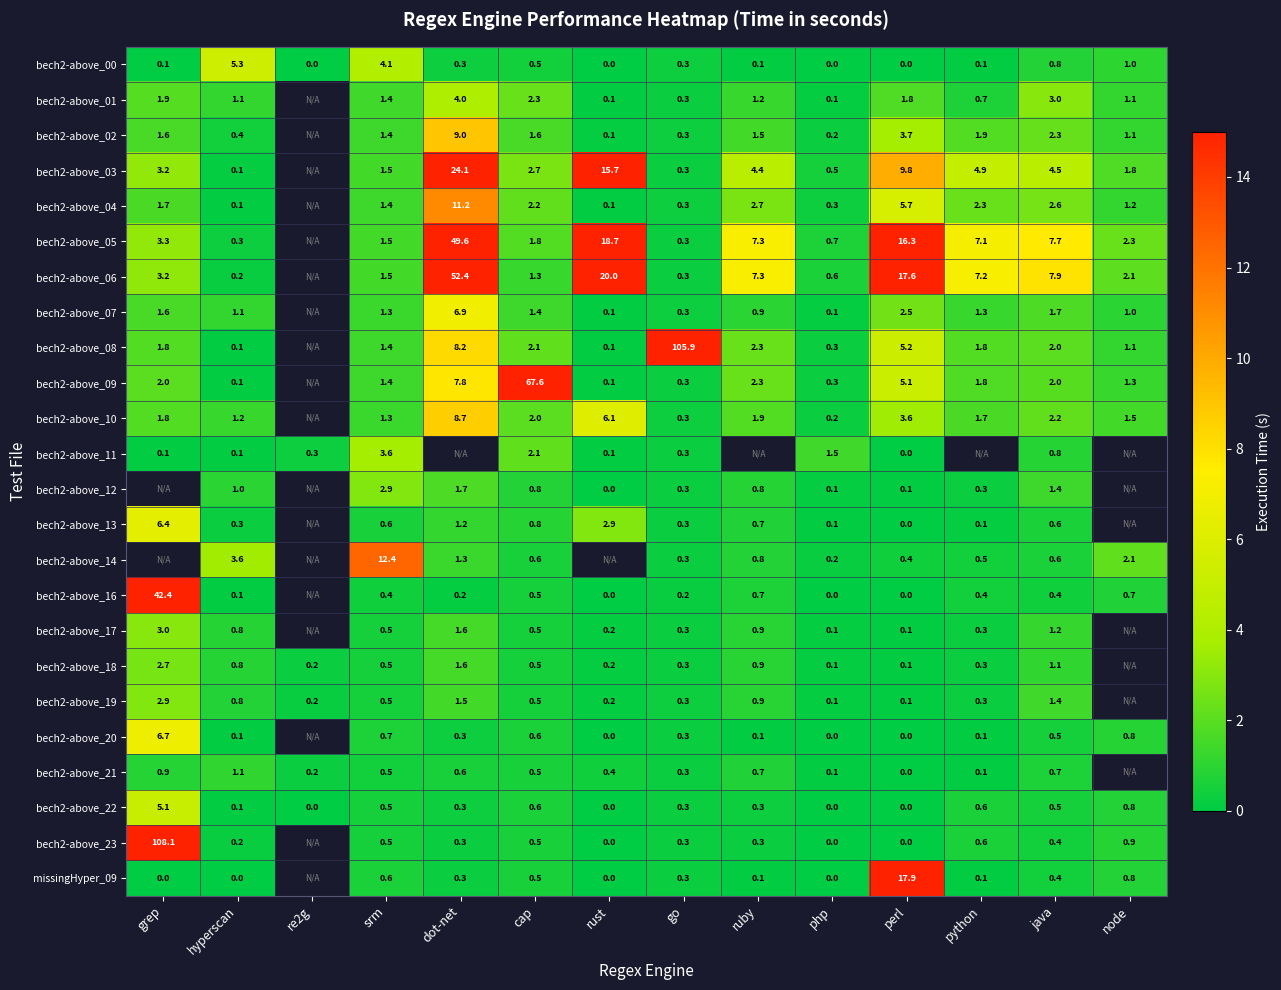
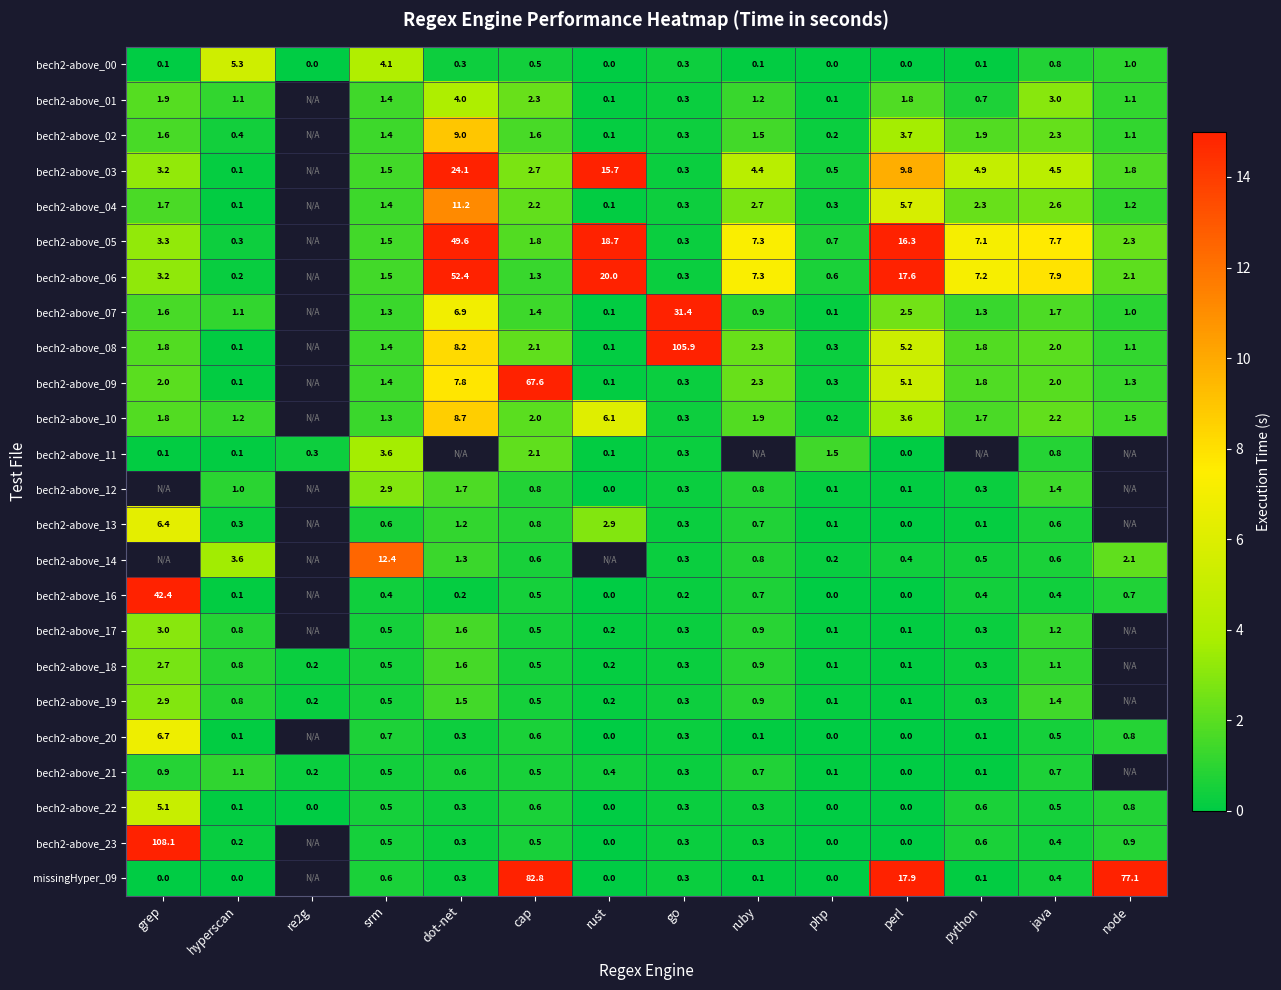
  {
    "bech2-above_07": {
      "grep": 1.6,
      "hyperscan": 1.1,
      "srm": 1.3,
      "dot-net": 6.9,
      "cap": 1.4,
      "rust": 0.1,
-     "go": 0.3,
+     "go": 31.4,
      "ruby": 0.9,
      "php": 0.1,
      "perl": 2.5,
      "python": 1.3,
      "java": 1.7,
      "node": 1.0
    },
    "missingHyper_09": {
      "grep": 0.0,
      "hyperscan": 0.0,
      "srm": 0.6,
      "dot-net": 0.3,
-     "cap": 0.5,
+     "cap": 82.8,
      "rust": 0.0,
      "go": 0.3,
      "ruby": 0.1,
      "php": 0.0,
      "perl": 17.9,
      "python": 0.1,
      "java": 0.4,
-     "node": 0.8
+     "node": 77.1
    }
  }
